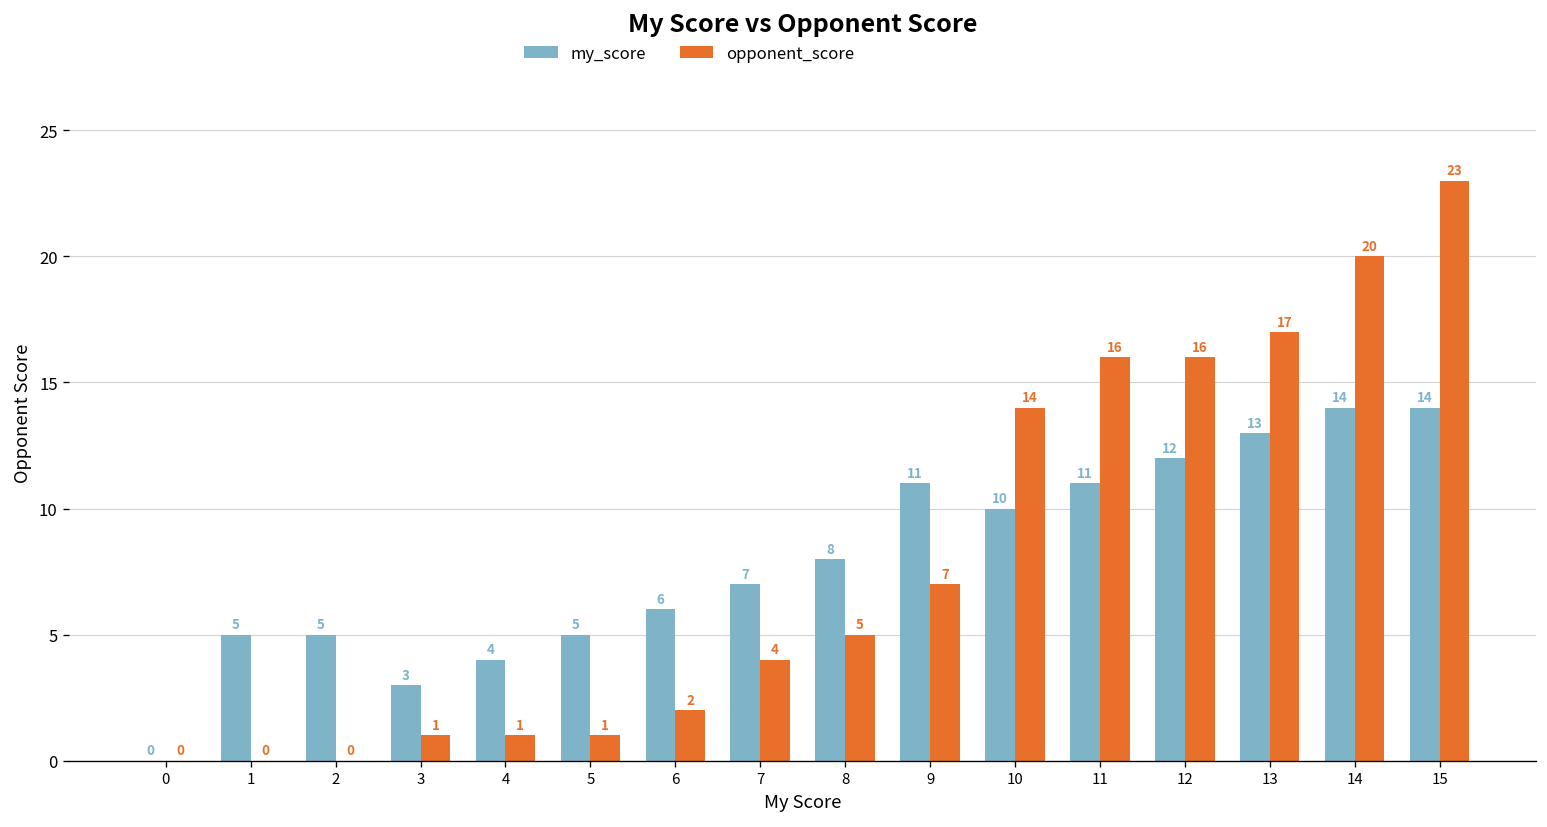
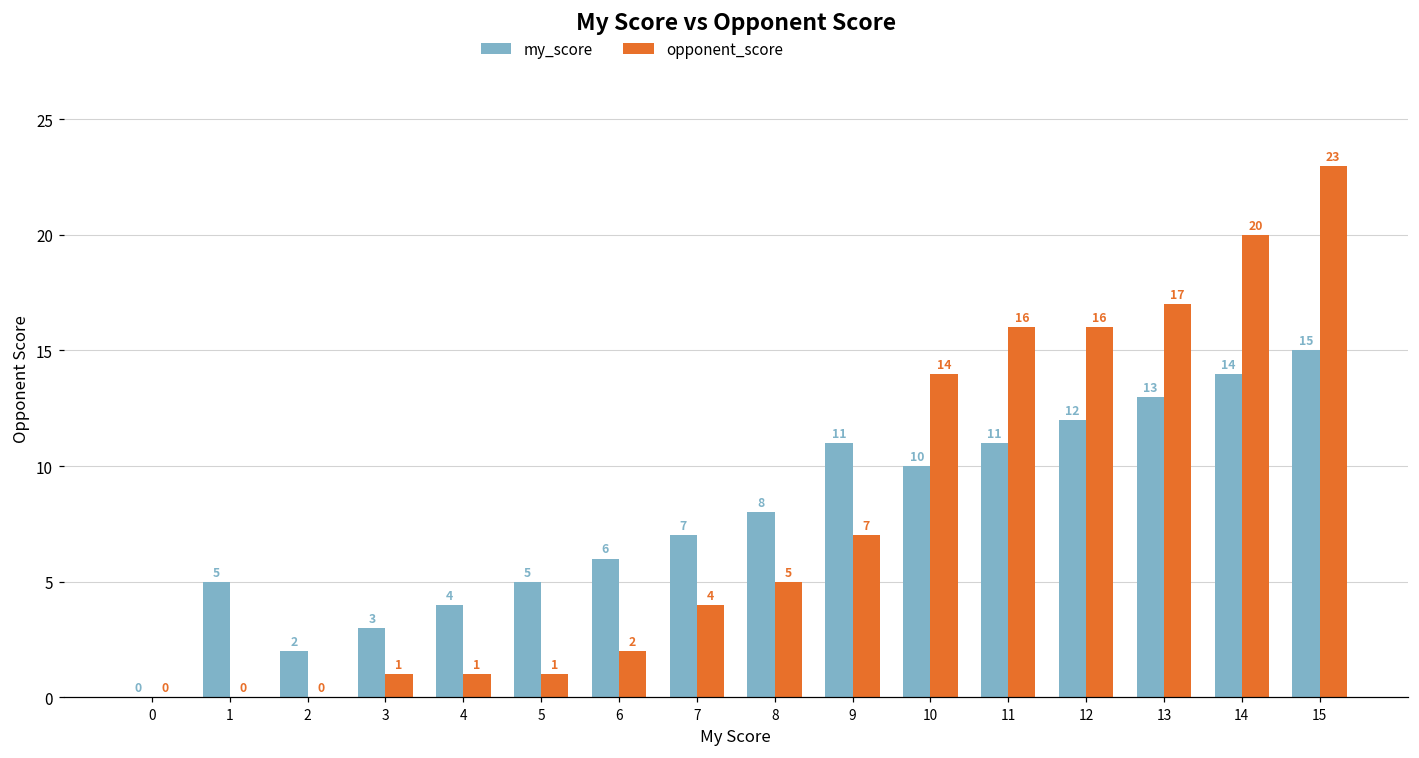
  {
    "my_score": {
      "0": 0,
      "1": 5,
-     "2": 5,
+     "2": 2,
      "3": 3,
      "4": 4,
      "5": 5,
      "6": 6,
      "7": 7,
      "8": 8,
      "9": 11,
      "10": 10,
      "11": 11,
      "12": 12,
      "13": 13,
      "14": 14,
-     "15": 14
+     "15": 15
    },
    "opponent_score": {
      "0": 0,
      "1": 0,
      "2": 0,
      "3": 1,
      "4": 1,
      "5": 1,
      "6": 2,
      "7": 4,
      "8": 5,
      "9": 7,
      "10": 14,
      "11": 16,
      "12": 16,
      "13": 17,
      "14": 20,
      "15": 23
    }
  }
